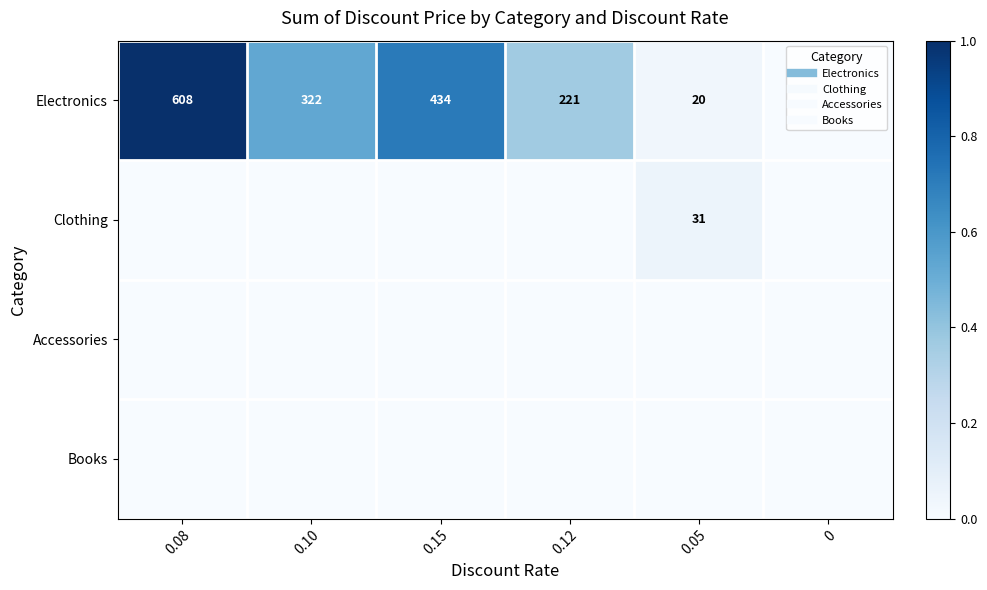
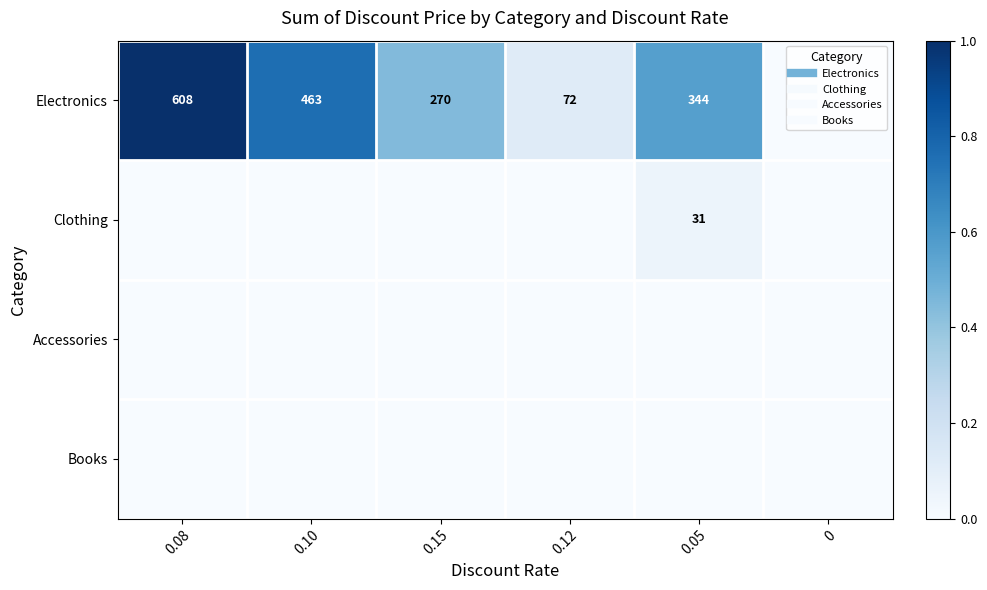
  {
    "Electronics": {
      "0.08": 608,
-     "0.10": 322,
-     "0.15": 434,
-     "0.12": 221,
-     "0.05": 20
+     "0.10": 463,
+     "0.15": 270,
+     "0.12": 72,
+     "0.05": 344
    },
    "Clothing": {
      "0.05": 31
    }
  }
